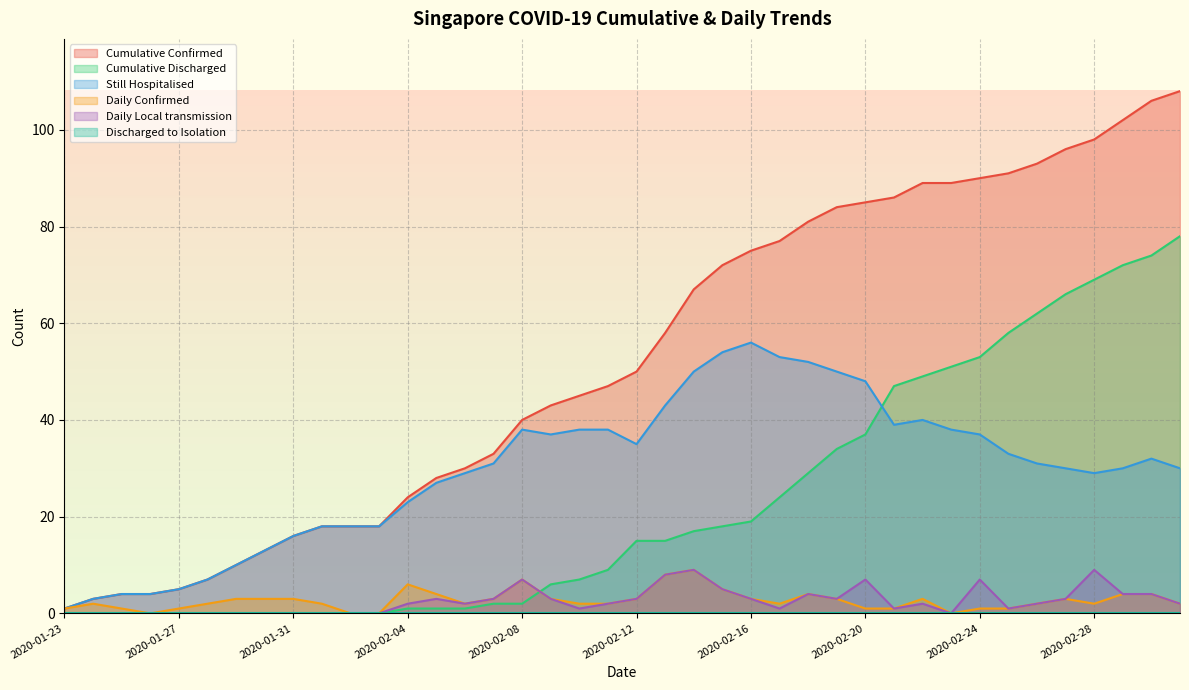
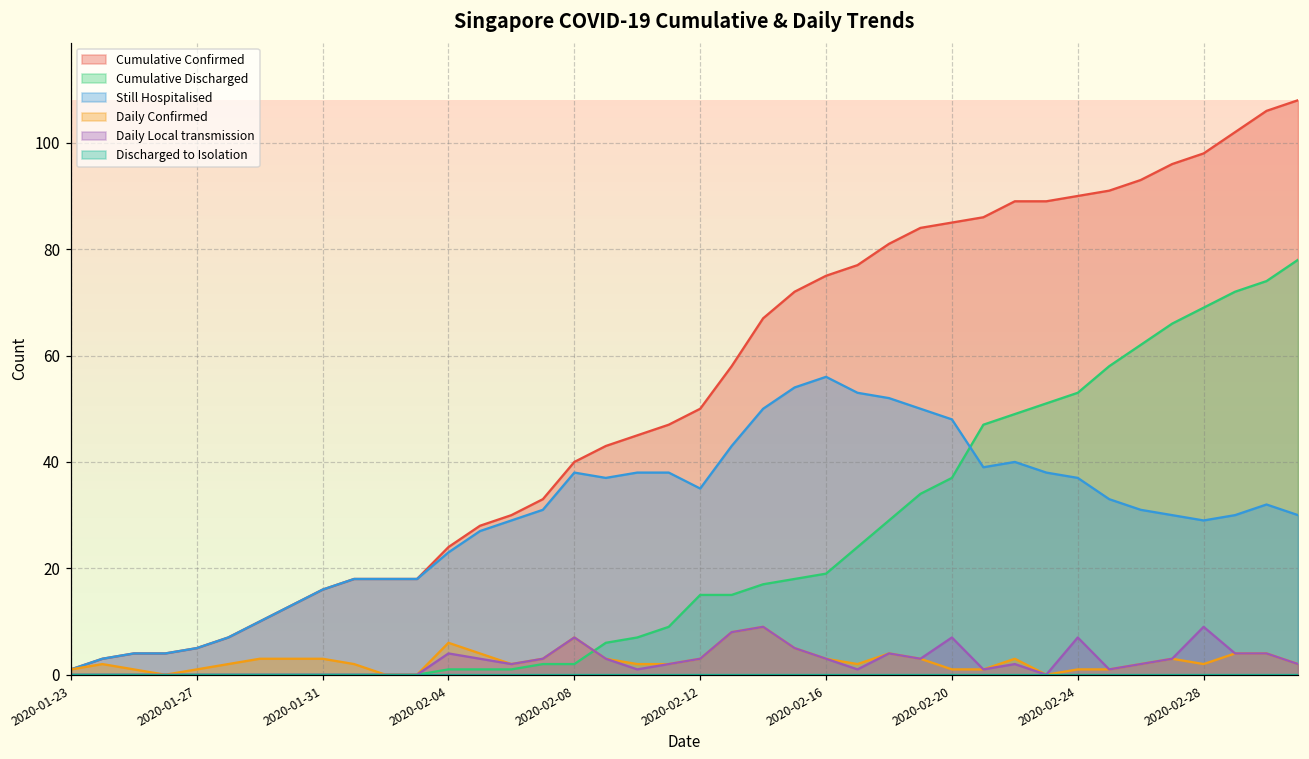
  {
    "Daily Local transmission": {
-     "2020-02-04": 2,
+     "2020-02-04": 4,
      "2020-02-20": 7,
      "2020-02-24": 7,
      "2020-02-28": 9
    }
  }
